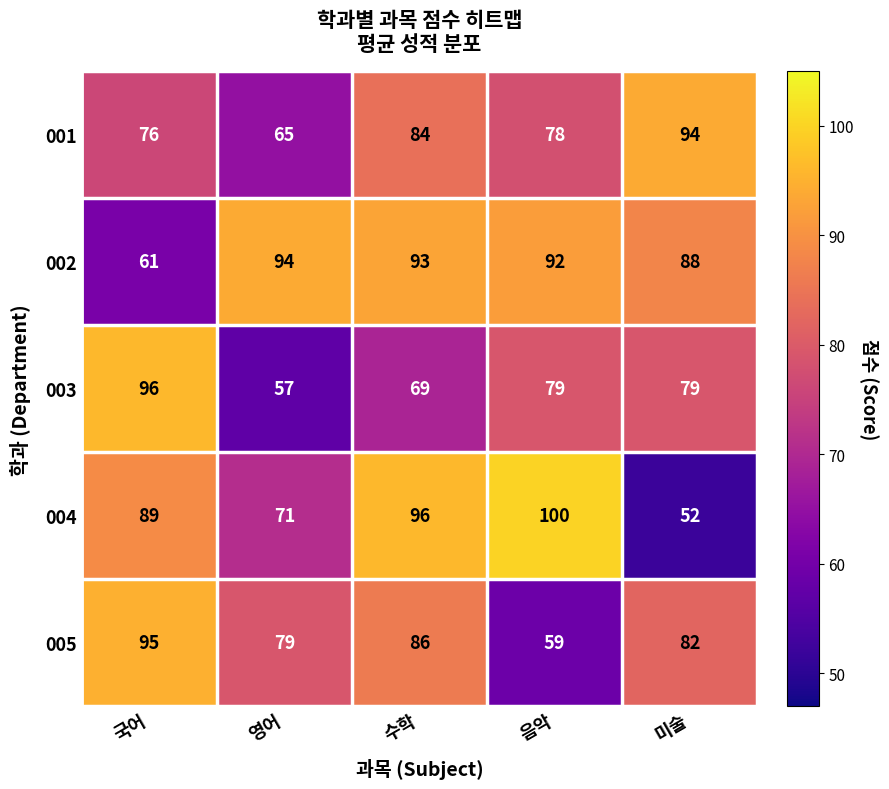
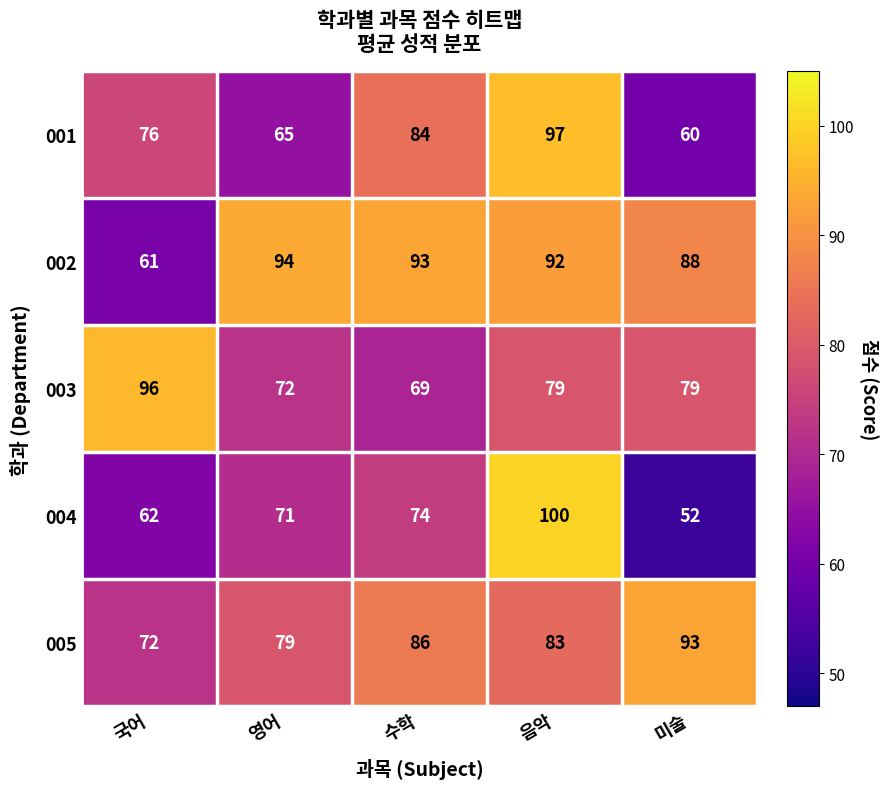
  {
    "001": {
      "국어": 76,
      "영어": 65,
      "수학": 84,
-     "음악": 78,
-     "미술": 94
+     "음악": 97,
+     "미술": 60
    },
    "002": {
      "국어": 61,
      "영어": 94,
      "수학": 93,
      "음악": 92,
      "미술": 88
    },
    "003": {
      "국어": 96,
-     "영어": 57,
+     "영어": 72,
      "수학": 69,
      "음악": 79,
      "미술": 79
    },
    "004": {
-     "국어": 89,
+     "국어": 62,
      "영어": 71,
-     "수학": 96,
+     "수학": 74,
      "음악": 100,
      "미술": 52
    },
    "005": {
-     "국어": 95,
+     "국어": 72,
      "영어": 79,
      "수학": 86,
-     "음악": 59,
-     "미술": 82
+     "음악": 83,
+     "미술": 93
    }
  }
